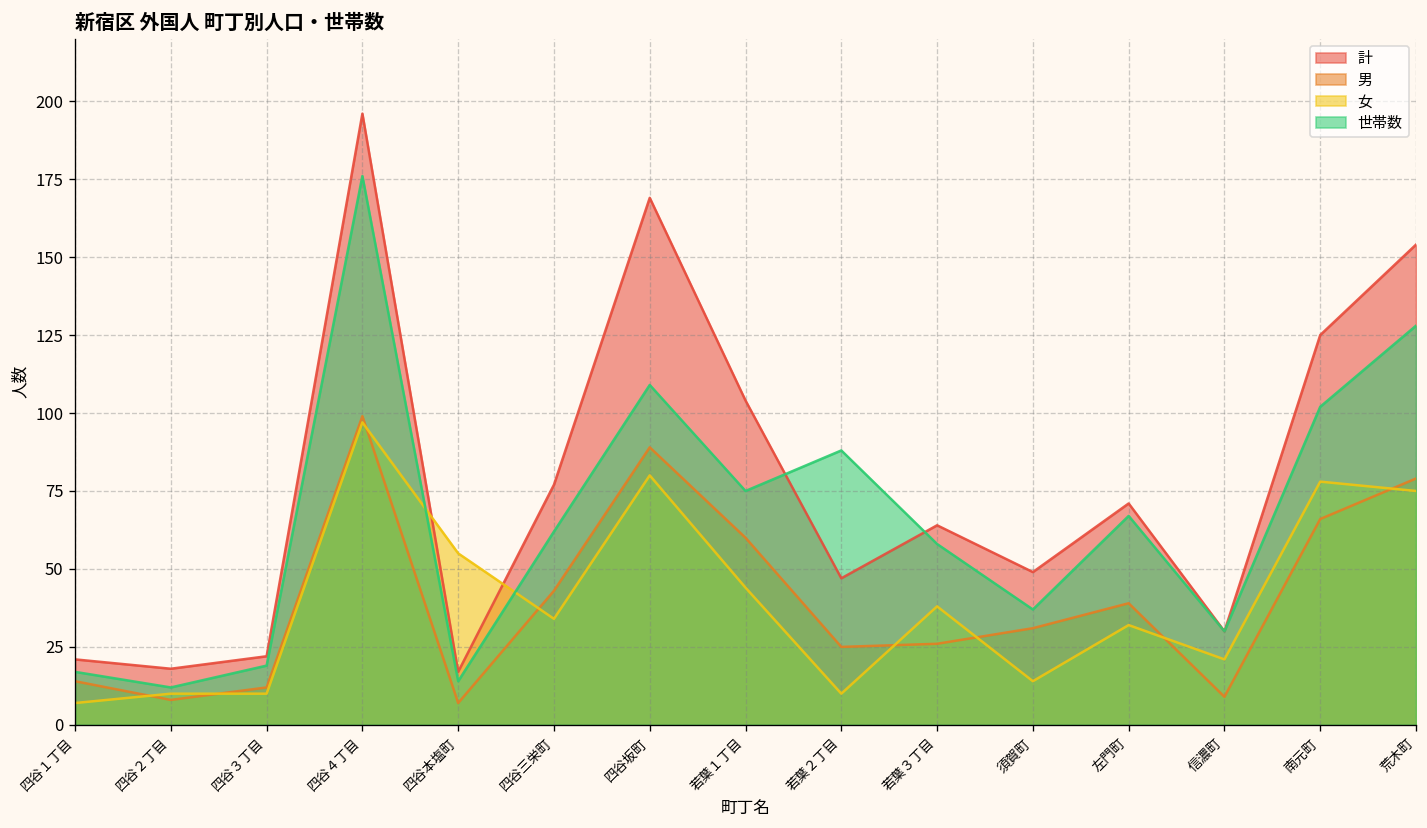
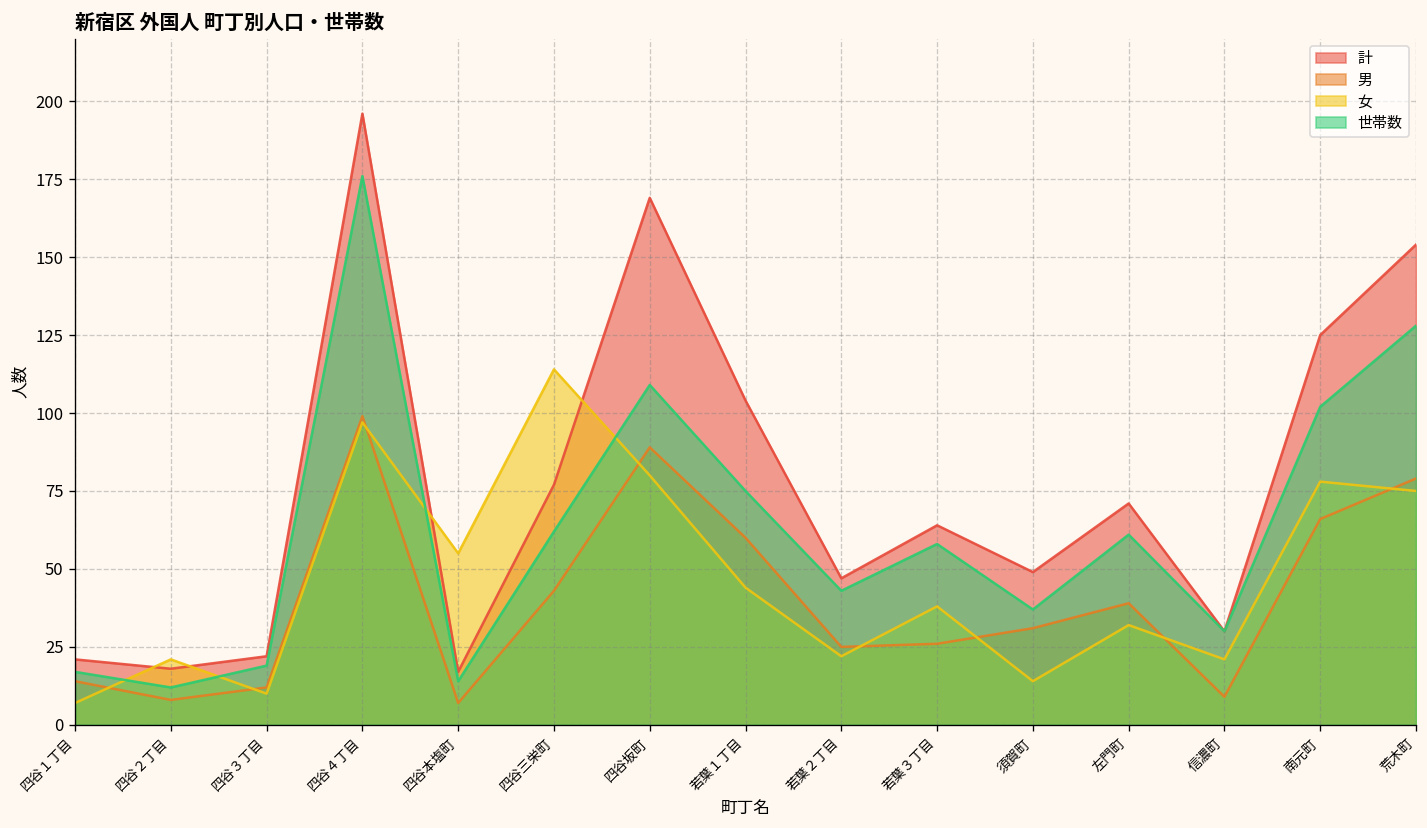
  {
    "女": {
      "四谷１丁目": 7,
-     "四谷２丁目": 10,
+     "四谷２丁目": 21,
      "四谷３丁目": 10,
      "四谷４丁目": 97,
      "四谷本塩町": 55,
-     "四谷三栄町": 34,
+     "四谷三栄町": 114,
      "四谷坂町": 80,
      "若葉１丁目": 44,
-     "若葉２丁目": 10,
+     "若葉２丁目": 22,
      "若葉３丁目": 38,
      "須賀町": 14,
      "左門町": 32,
      "信濃町": 21,
      "南元町": 78,
      "荒木町": 75
    },
    "世帯数": {
      "四谷１丁目": 17,
      "四谷２丁目": 12,
      "四谷３丁目": 19,
      "四谷４丁目": 176,
      "四谷本塩町": 14,
      "四谷三栄町": 62,
      "四谷坂町": 109,
      "若葉１丁目": 75,
-     "若葉２丁目": 88,
+     "若葉２丁目": 43,
      "若葉３丁目": 58,
      "須賀町": 37,
-     "左門町": 67,
+     "左門町": 61,
      "南元町": 102,
      "荒木町": 128
    }
  }
